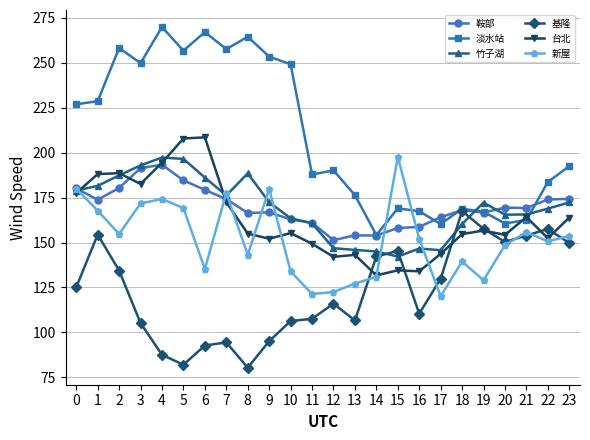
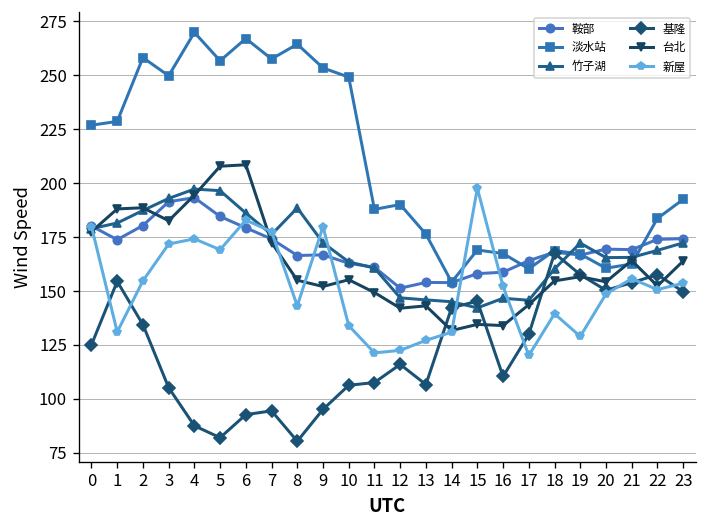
  {
    "新屋": {
-     "1": 168,
+     "1": 131,
      "2": 155,
      "3": 172,
      "4": 174,
      "5": 169,
-     "6": 135,
+     "6": 183,
      "8": 143,
      "9": 180,
      "10": 134,
      "11": 121,
      "12": 122,
      "13": 127,
      "15": 198,
      "16": 152,
      "17": 120,
      "18": 139,
      "19": 129,
      "20": 149,
      "21": 156,
      "22": 151,
      "23": 154
    }
  }
